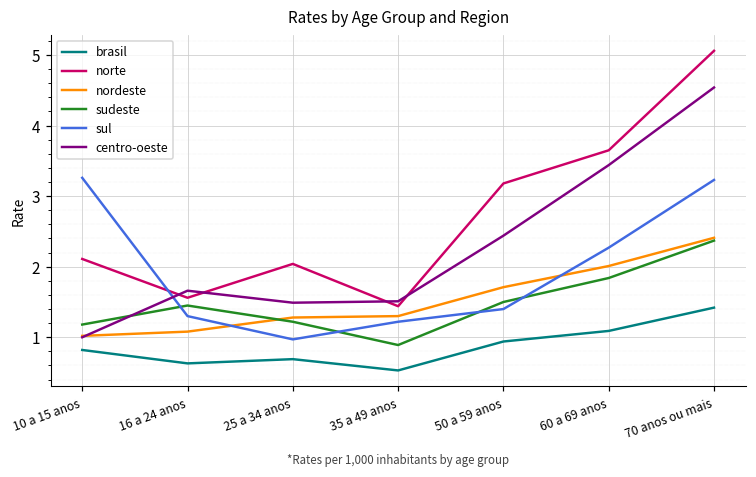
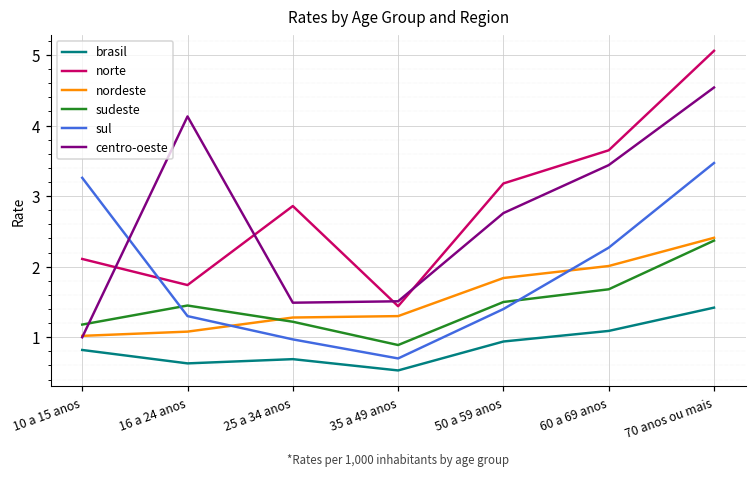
  {
    "brasil": {
      "10 a 15 anos": 0.8,
      "16 a 24 anos": 0.6,
      "25 a 34 anos": 0.7,
      "35 a 49 anos": 0.5,
      "50 a 59 anos": 0.9,
      "60 a 69 anos": 1.1,
      "70 anos ou mais": 1.4
    },
    "norte": {
      "10 a 15 anos": 2.1,
-     "16 a 24 anos": 1.6,
-     "25 a 34 anos": 2.0,
+     "16 a 24 anos": 1.7,
+     "25 a 34 anos": 2.9,
      "35 a 49 anos": 1.4,
      "50 a 59 anos": 3.2,
      "60 a 69 anos": 3.7,
      "70 anos ou mais": 5.1
    },
    "nordeste": {
      "16 a 24 anos": 1.1,
      "25 a 34 anos": 1.3,
      "35 a 49 anos": 1.3,
-     "50 a 59 anos": 1.7,
+     "50 a 59 anos": 1.8,
      "60 a 69 anos": 2.0,
      "70 anos ou mais": 2.4
    },
    "sudeste": {
      "10 a 15 anos": 1.2,
      "16 a 24 anos": 1.5,
      "25 a 34 anos": 1.2,
      "35 a 49 anos": 0.9,
      "50 a 59 anos": 1.5,
-     "60 a 69 anos": 1.8,
+     "60 a 69 anos": 1.7,
      "70 anos ou mais": 2.4
    },
    "sul": {
      "10 a 15 anos": 3.3,
      "16 a 24 anos": 1.3,
      "25 a 34 anos": 1.0,
-     "35 a 49 anos": 1.2,
+     "35 a 49 anos": 0.7,
      "50 a 59 anos": 1.4,
      "60 a 69 anos": 2.3,
-     "70 anos ou mais": 3.2
+     "70 anos ou mais": 3.5
    },
    "centro-oeste": {
-     "16 a 24 anos": 1.7,
+     "16 a 24 anos": 4.1,
      "25 a 34 anos": 1.5,
      "35 a 49 anos": 1.5,
-     "50 a 59 anos": 2.4,
+     "50 a 59 anos": 2.8,
      "60 a 69 anos": 3.4,
      "70 anos ou mais": 4.5
    }
  }
